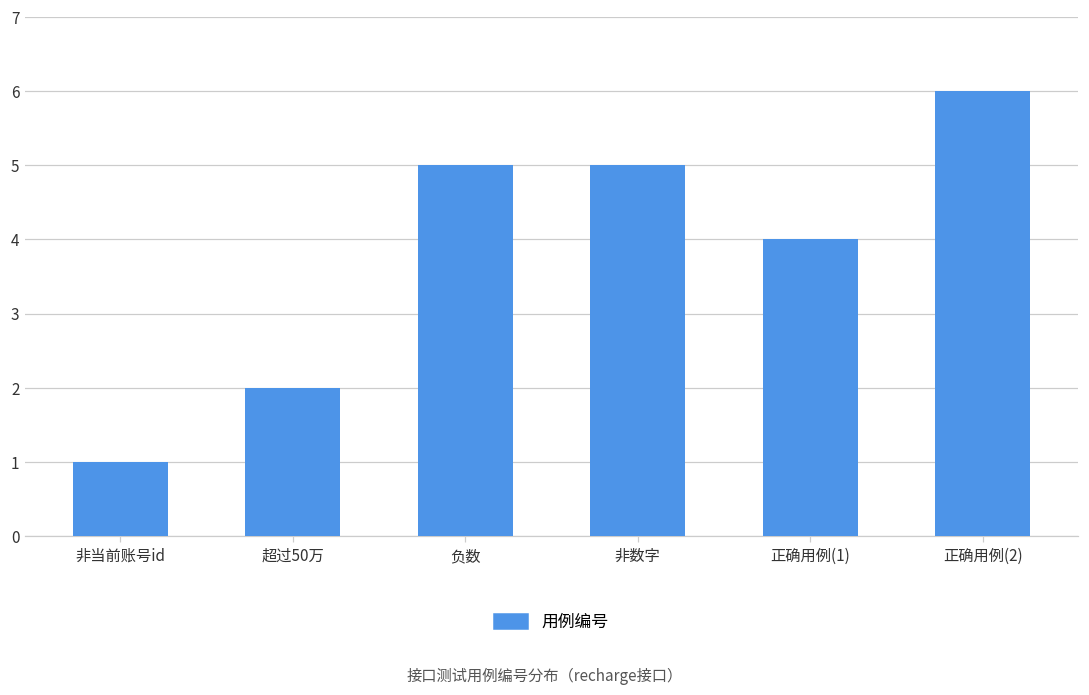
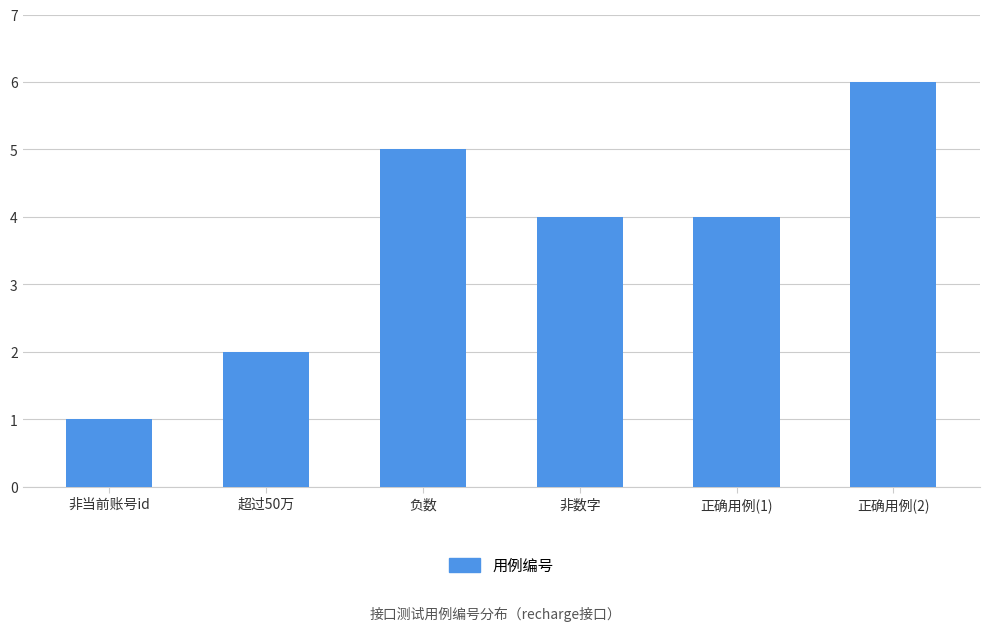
  {
    "非当前账号id": 1,
    "超过50万": 2,
    "负数": 5,
-   "非数字": 5,
+   "非数字": 4,
    "正确用例(1)": 4,
    "正确用例(2)": 6
  }
